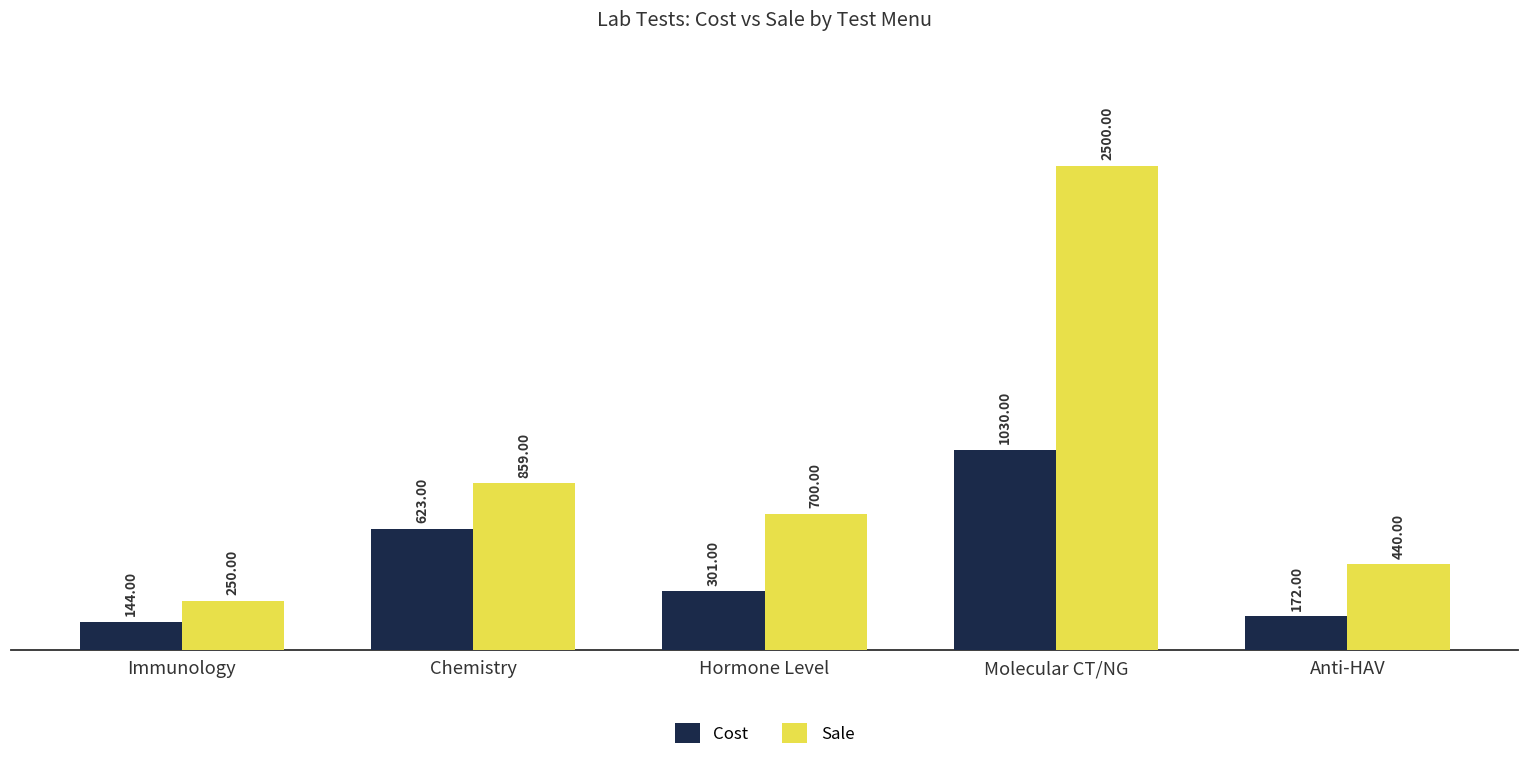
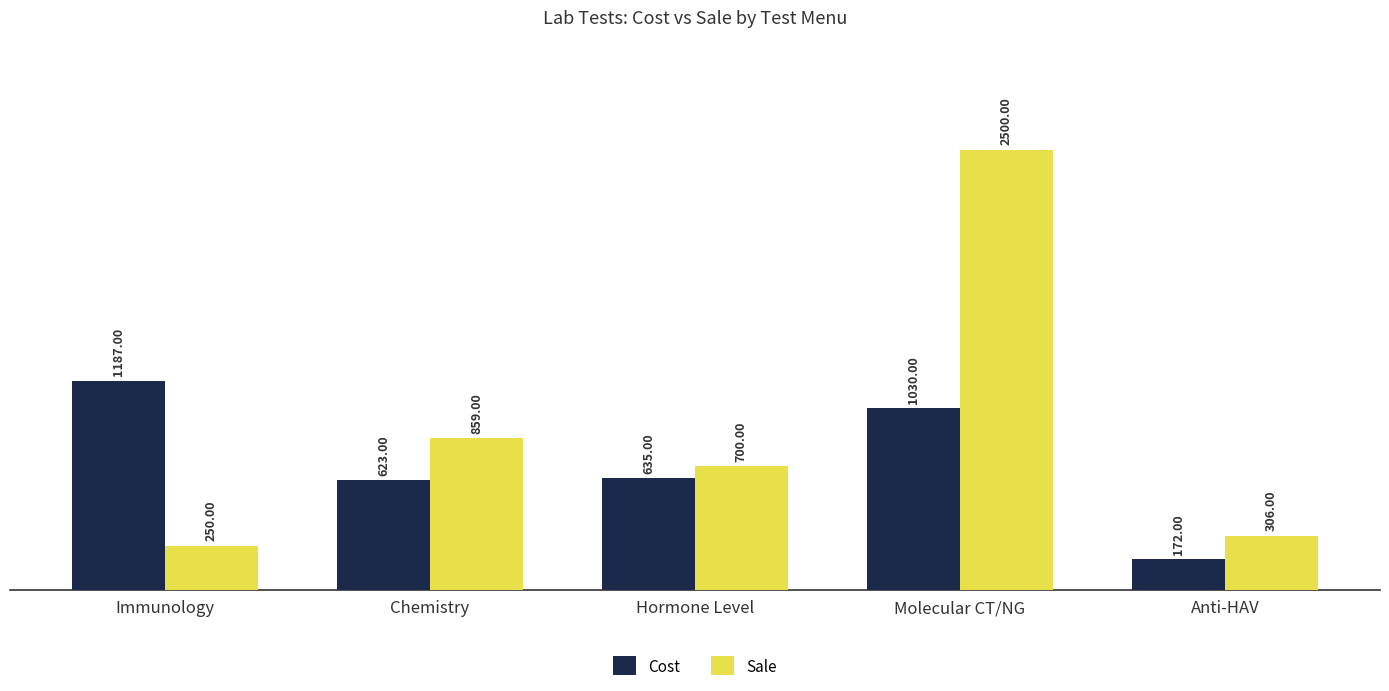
  {
    "Cost": {
-     "Immunology": 144.00,
+     "Immunology": 1187.00,
      "Chemistry": 623.00,
-     "Hormone Level": 301.00,
+     "Hormone Level": 635.00,
      "Molecular CT/NG": 1030.00,
      "Anti-HAV": 172.00
    },
    "Sale": {
      "Immunology": 250.00,
      "Chemistry": 859.00,
      "Hormone Level": 700.00,
      "Molecular CT/NG": 2500.00,
-     "Anti-HAV": 440.00
+     "Anti-HAV": 306.00
    }
  }
